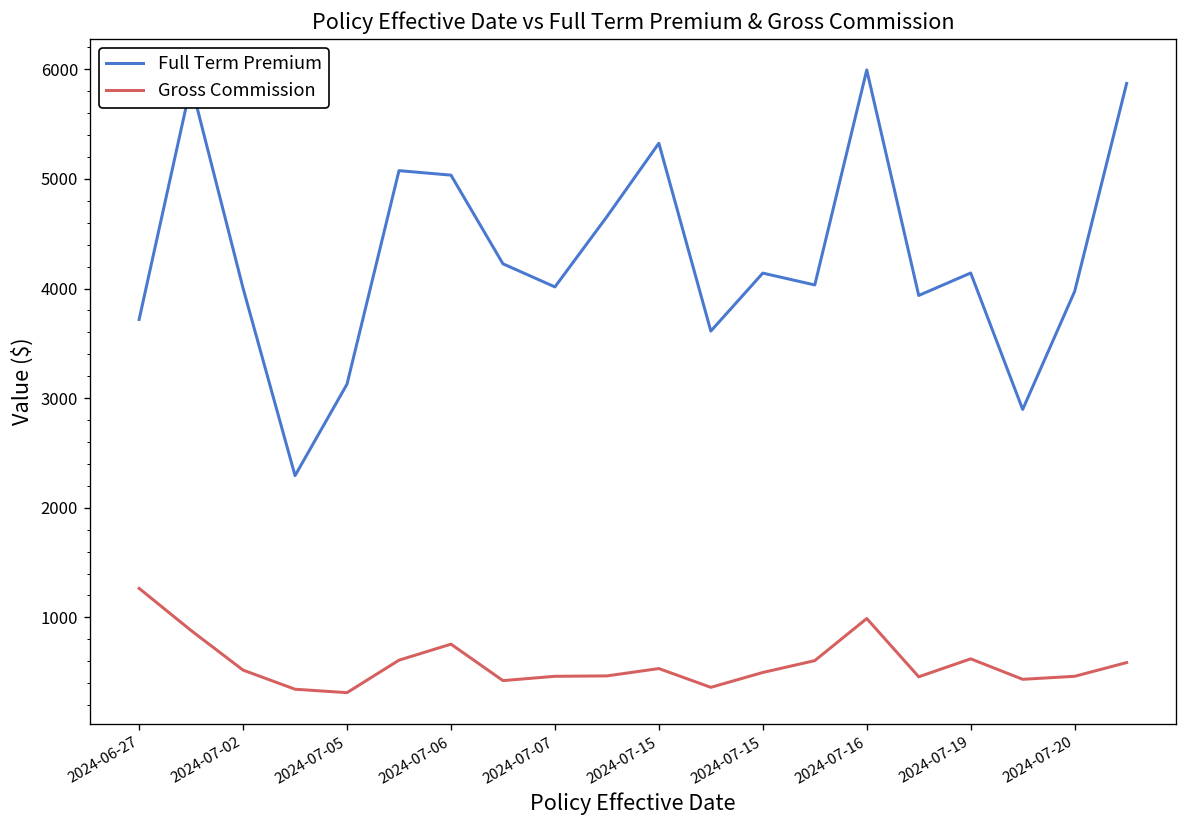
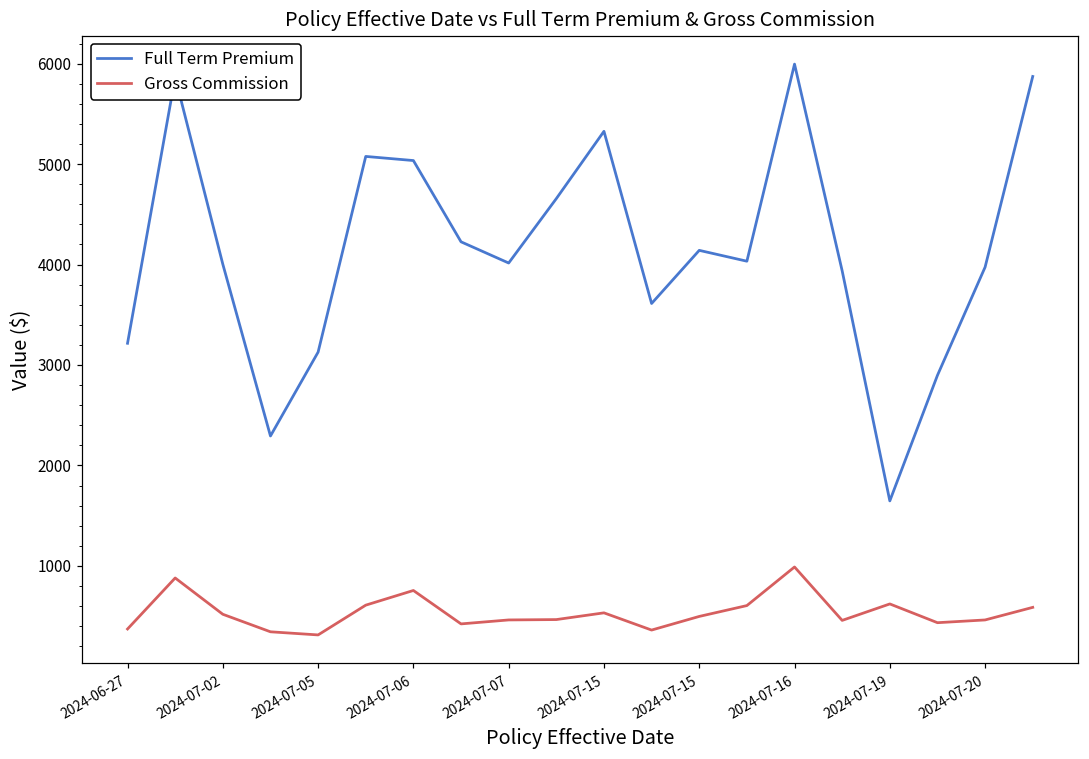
  {
    "Full Term Premium": {
-     "2024-06-27": 3700,
+     "2024-06-27": 3200,
      "2024-07-02": 4000,
      "2024-07-07": 4000,
-     "2024-07-19": 4100
+     "2024-07-19": 1600
    },
    "Gross Commission": {
-     "2024-06-27": 1300,
+     "2024-06-27": 400,
      "2024-07-02": 500,
      "2024-07-07": 500,
      "2024-07-19": 600
    }
  }
